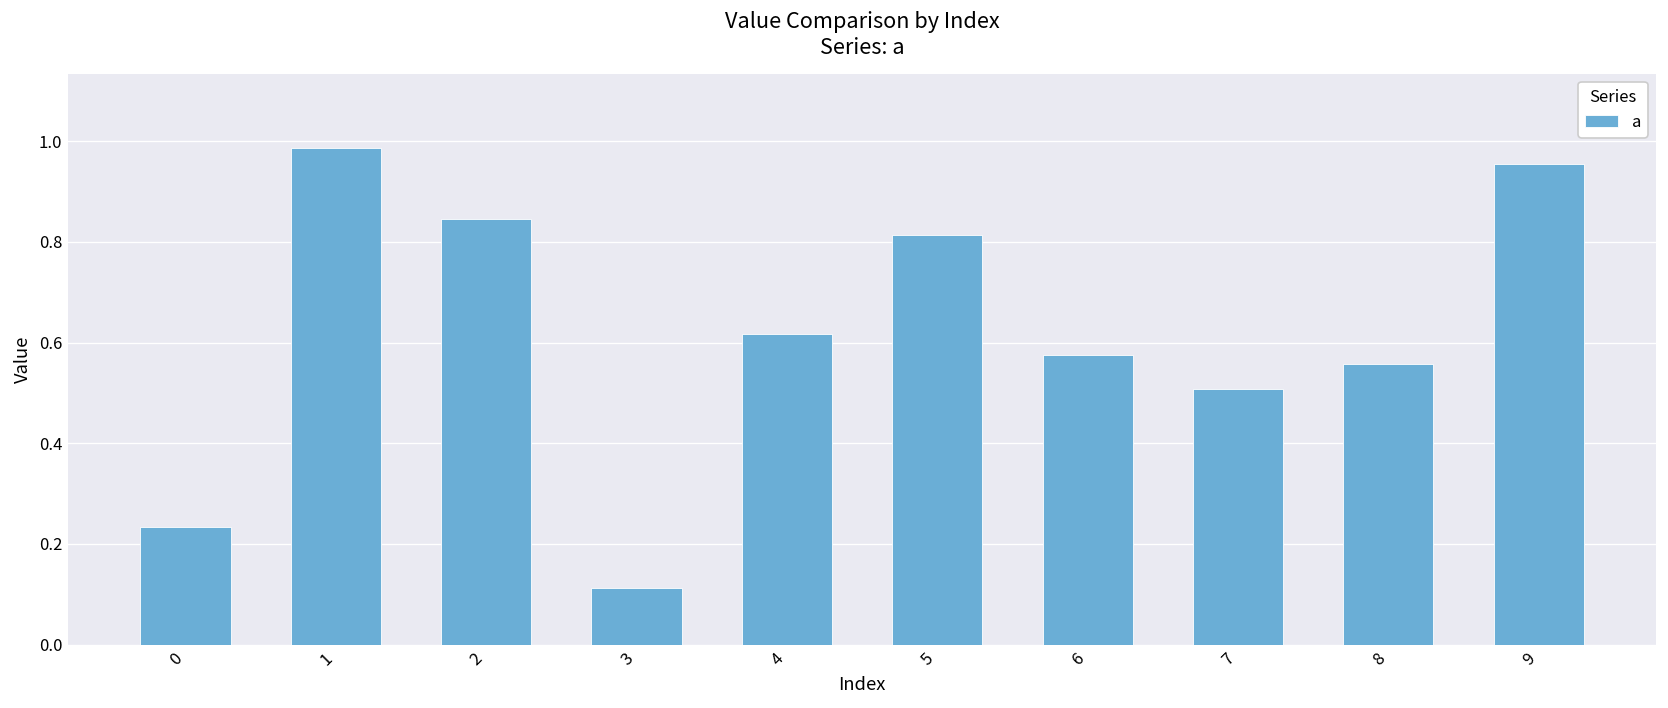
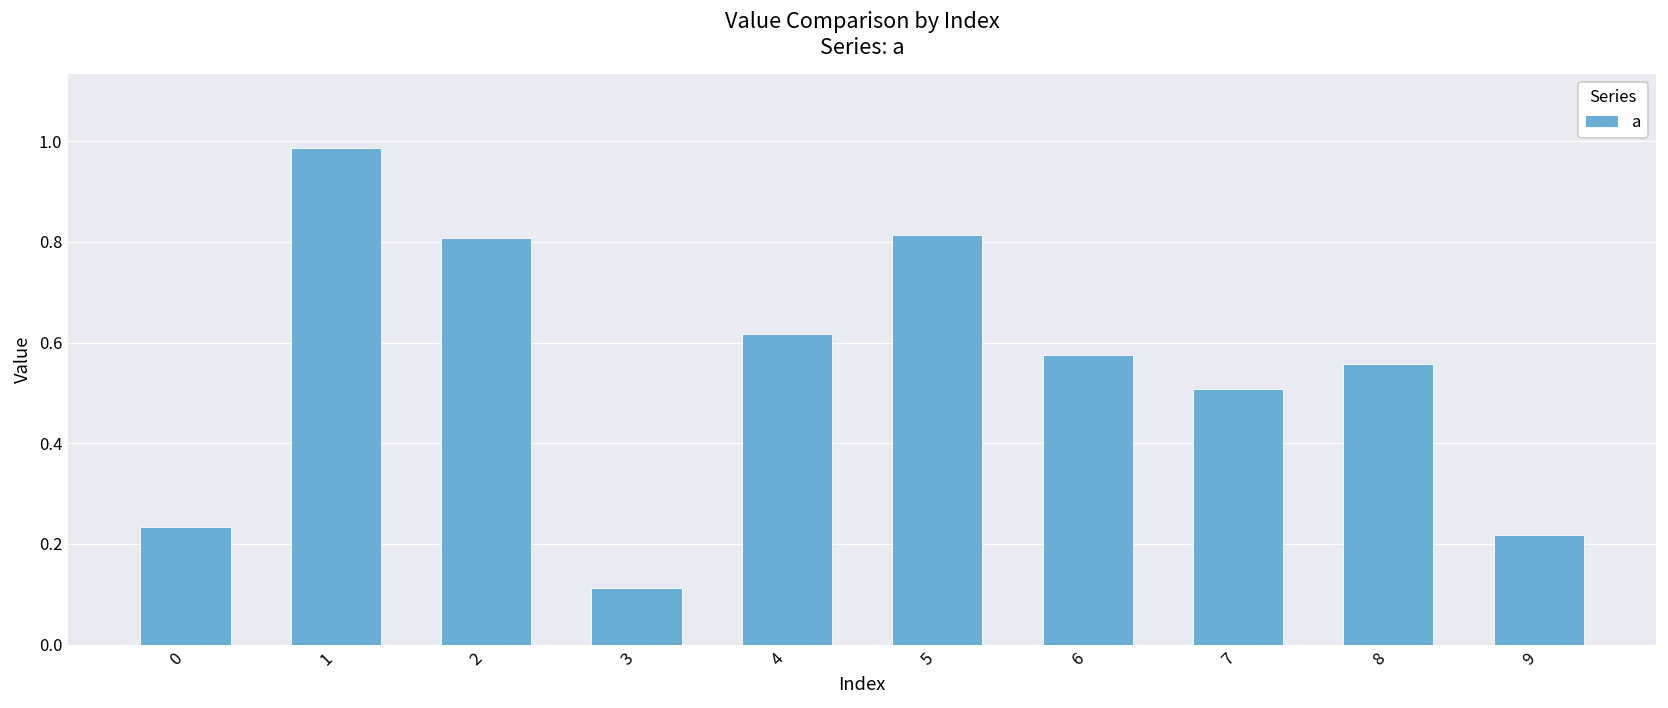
  {
    "0": 0.23,
    "1": 0.99,
-   "2": 0.85,
+   "2": 0.81,
    "3": 0.11,
    "4": 0.62,
    "5": 0.81,
    "6": 0.58,
    "7": 0.51,
    "8": 0.56,
-   "9": 0.95
+   "9": 0.22
  }
